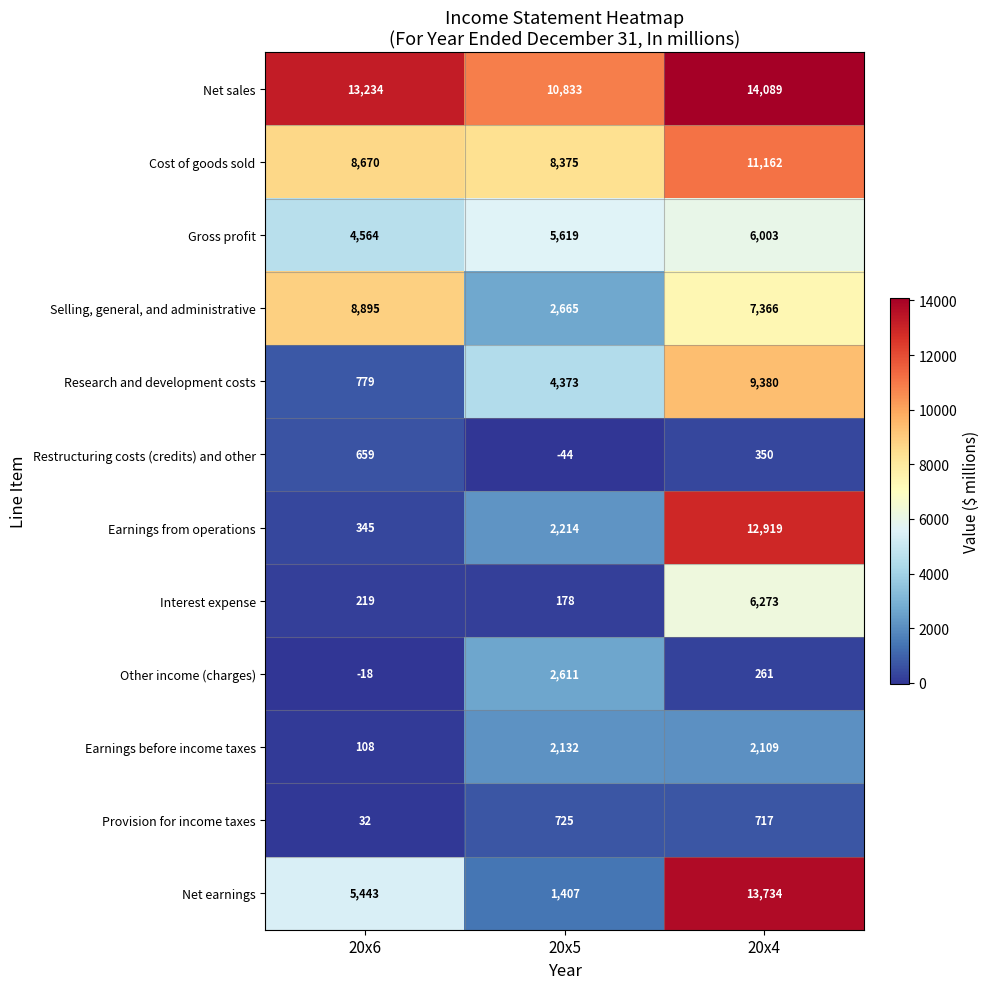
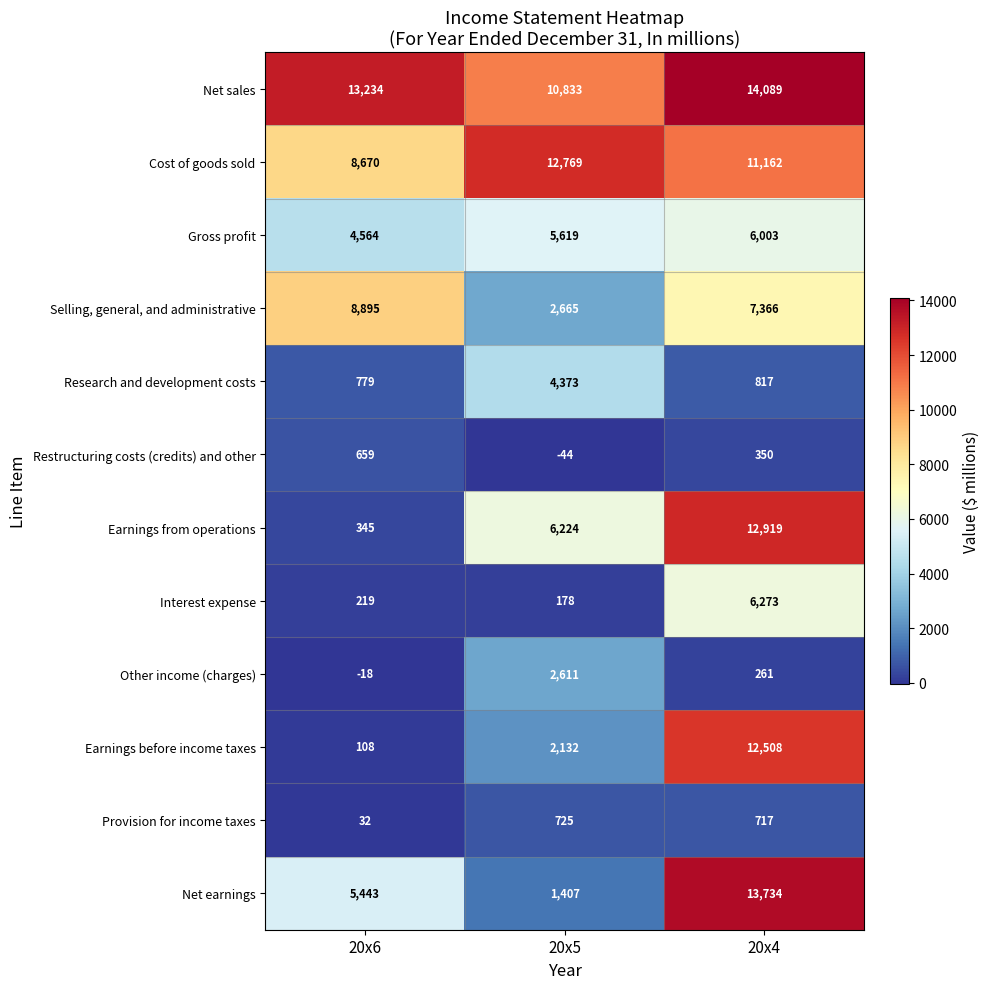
  {
    "Net sales": {
      "20x6": "13,234",
      "20x5": "10,833",
      "20x4": "14,089"
    },
    "Cost of goods sold": {
      "20x6": "8,670",
-     "20x5": "8,375",
+     "20x5": "12,769",
      "20x4": "11,162"
    },
    "Gross profit": {
      "20x6": "4,564",
      "20x5": "5,619",
      "20x4": "6,003"
    },
    "Selling, general, and administrative": {
      "20x6": "8,895",
      "20x5": "2,665",
      "20x4": "7,366"
    },
    "Research and development costs": {
      "20x6": "779",
      "20x5": "4,373",
-     "20x4": "9,380"
+     "20x4": "817"
    },
    "Restructuring costs (credits) and other": {
      "20x6": "659",
      "20x5": "-44",
      "20x4": "350"
    },
    "Earnings from operations": {
      "20x6": "345",
-     "20x5": "2,214",
+     "20x5": "6,224",
      "20x4": "12,919"
    },
    "Interest expense": {
      "20x6": "219",
      "20x5": "178",
      "20x4": "6,273"
    },
    "Other income (charges)": {
      "20x6": "-18",
      "20x5": "2,611",
      "20x4": "261"
    },
    "Earnings before income taxes": {
      "20x6": "108",
      "20x5": "2,132",
-     "20x4": "2,109"
+     "20x4": "12,508"
    },
    "Provision for income taxes": {
      "20x6": "32",
      "20x5": "725",
      "20x4": "717"
    },
    "Net earnings": {
      "20x6": "5,443",
      "20x5": "1,407",
      "20x4": "13,734"
    }
  }
